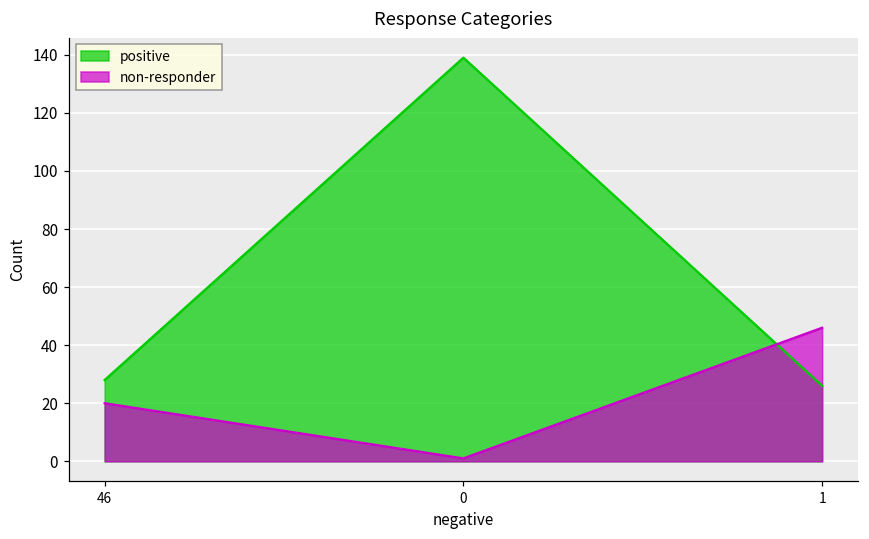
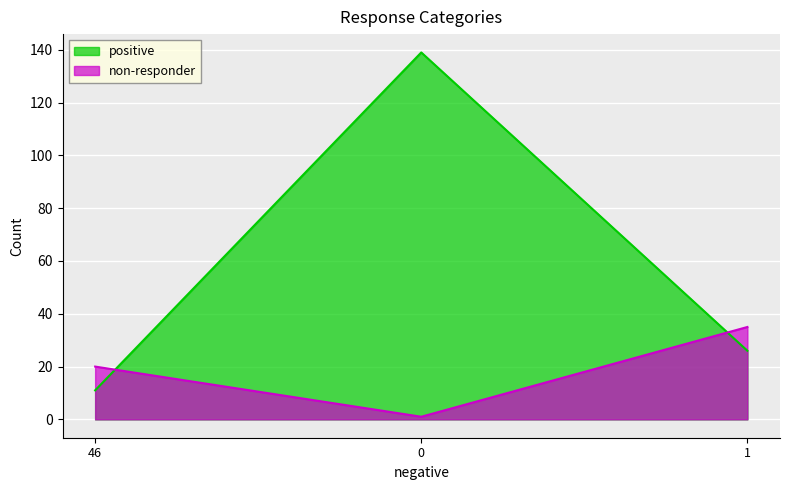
  {
    "positive": {
-     "46": 28,
+     "46": 11,
      "0": 139,
      "1": 26
    },
    "non-responder": {
      "46": 20,
      "0": 1,
-     "1": 46
+     "1": 35
    }
  }
